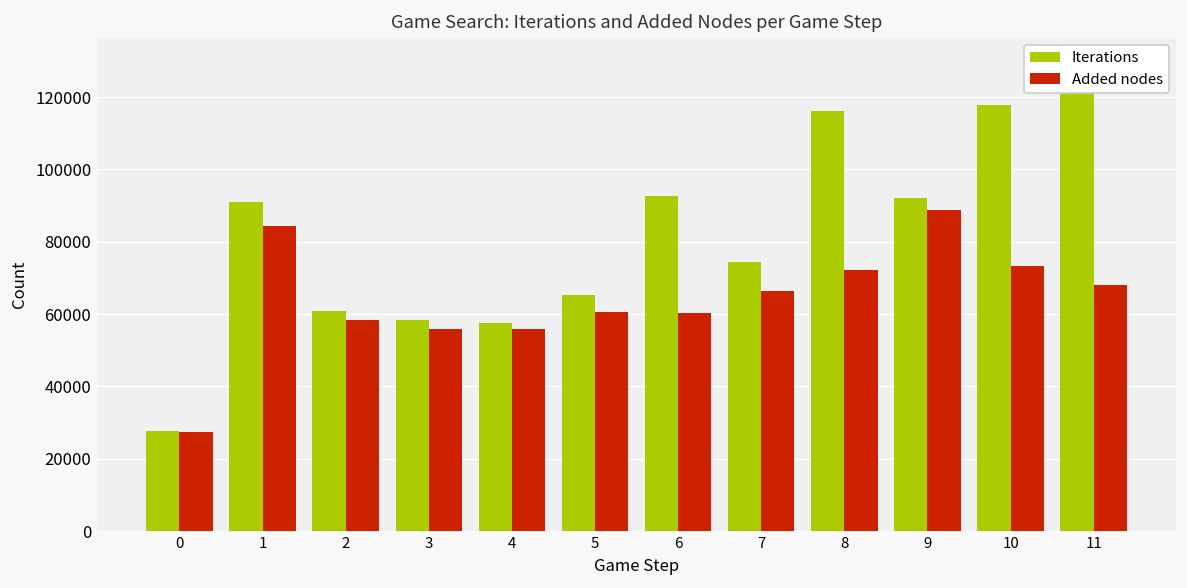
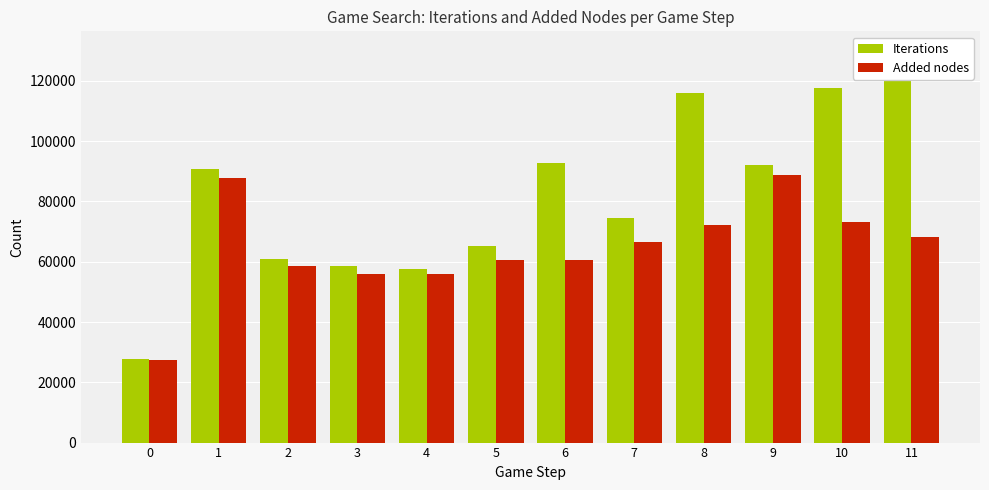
  {
    "Iterations": {
      "0": 28000,
      "1": 91000,
      "2": 61000,
      "3": 58000,
      "4": 57000,
      "5": 65000,
      "6": 93000,
      "7": 74000,
      "8": 116000,
      "9": 92000,
      "10": 118000
    },
    "Added nodes": {
      "0": 27000,
-     "1": 84000,
+     "1": 88000,
      "2": 58000,
      "3": 56000,
      "4": 56000,
      "5": 61000,
      "6": 60000,
      "7": 67000,
      "8": 72000,
      "9": 89000,
      "10": 73000,
      "11": 68000
    }
  }
